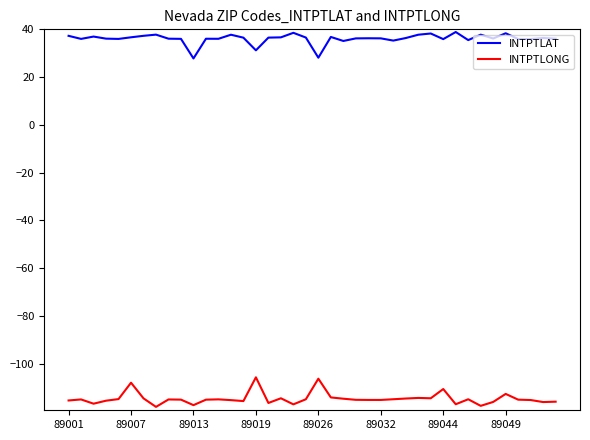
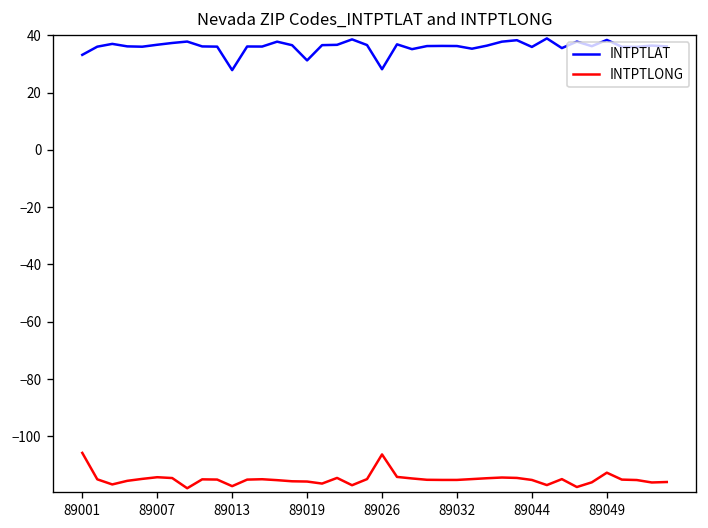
  {
    "INTPTLAT": {
-     "89001": 37,
+     "89001": 33,
      "89007": 37,
      "89013": 28,
      "89019": 31,
      "89026": 28,
      "89032": 36,
      "89044": 36,
      "89049": 38
    },
    "INTPTLONG": {
-     "89001": -115,
-     "89007": -108,
+     "89001": -106,
+     "89007": -114,
      "89013": -117,
-     "89019": -106,
+     "89019": -116,
      "89026": -106,
      "89032": -115,
-     "89044": -111,
+     "89044": -115,
      "89049": -113
    }
  }
